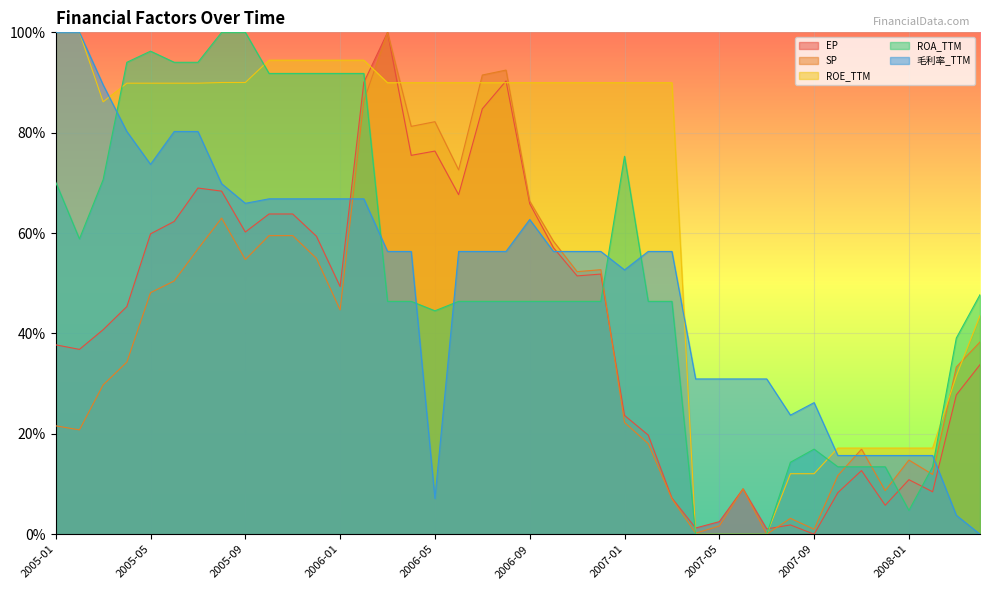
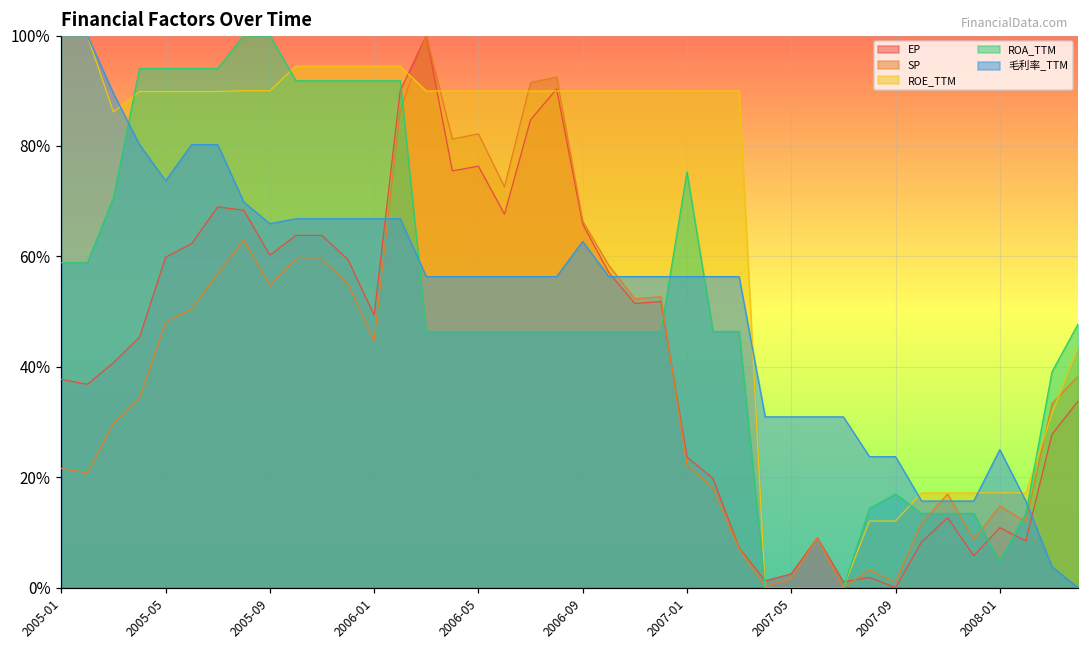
  {
    "ROA_TTM": {
-     "2005-01": "70%",
-     "2005-05": "96%",
+     "2005-01": "59%",
+     "2005-05": "94%",
      "2005-09": "100%",
      "2006-01": "92%",
-     "2006-05": "45%",
+     "2006-05": "46%",
      "2006-09": "46%",
      "2007-01": "75%",
      "2007-09": "17%",
      "2008-01": "5%"
    },
    "毛利率_TTM": {
      "2005-05": "74%",
      "2005-09": "66%",
      "2006-01": "67%",
-     "2006-05": "7%",
+     "2006-05": "56%",
      "2006-09": "63%",
-     "2007-01": "53%",
+     "2007-01": "56%",
      "2007-05": "31%",
-     "2007-09": "26%",
-     "2008-01": "16%"
+     "2007-09": "24%",
+     "2008-01": "25%"
    }
  }
